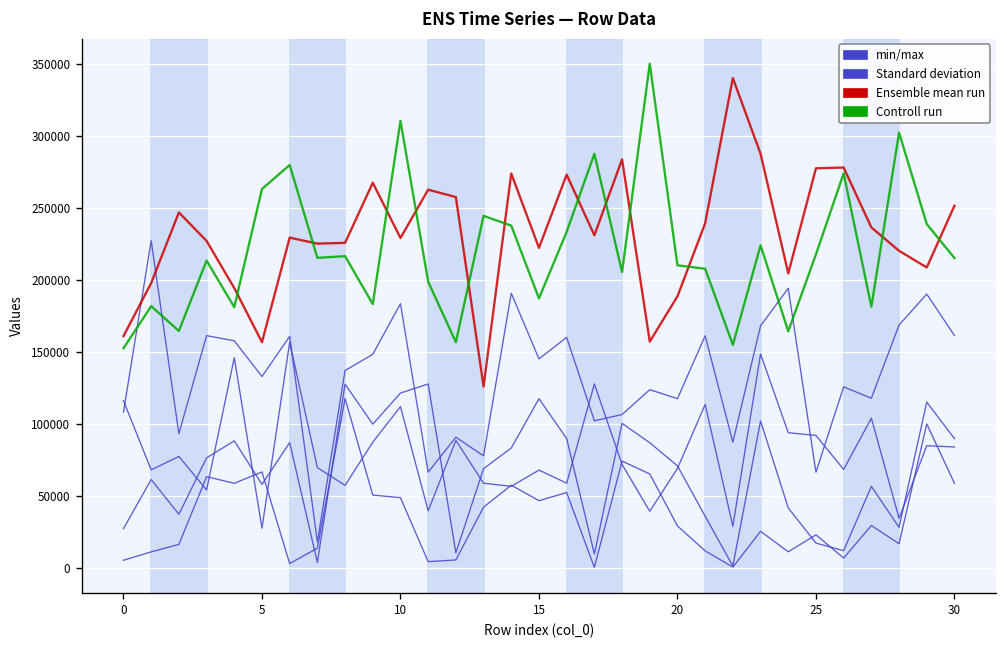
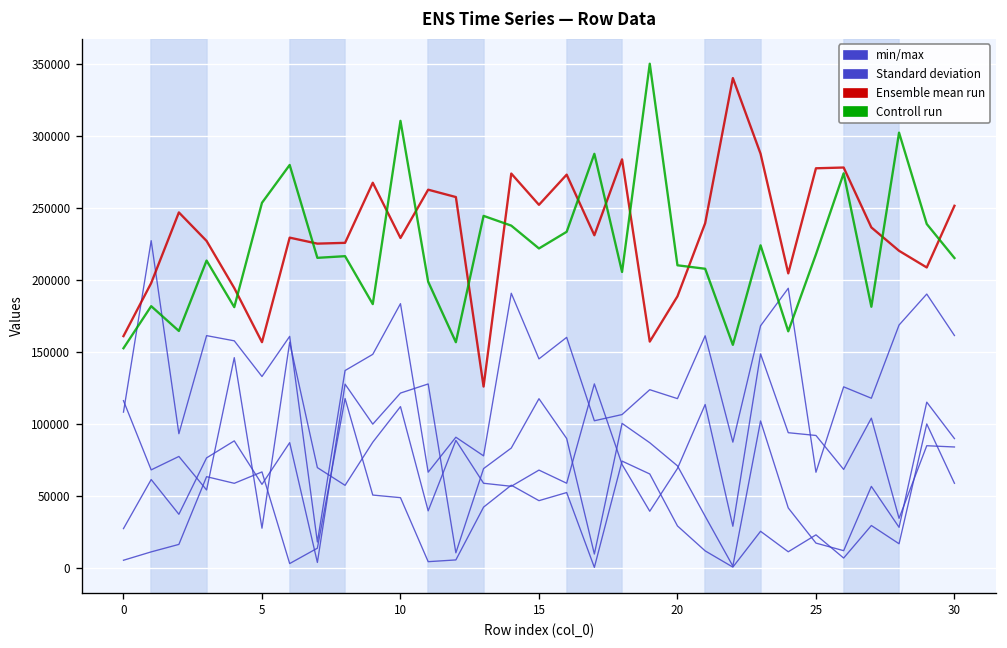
  {
    "Ensemble mean run": {
      "0": 161000,
      "5": 157000,
      "10": 229000,
-     "15": 222000,
+     "15": 252000,
      "20": 188000,
      "25": 277000,
      "30": 251000
    },
    "Controll run": {
      "0": 152000,
-     "5": 263000,
+     "5": 253000,
      "10": 310000,
-     "15": 187000,
+     "15": 222000,
      "20": 210000,
      "25": 218000,
      "30": 215000
    }
  }
